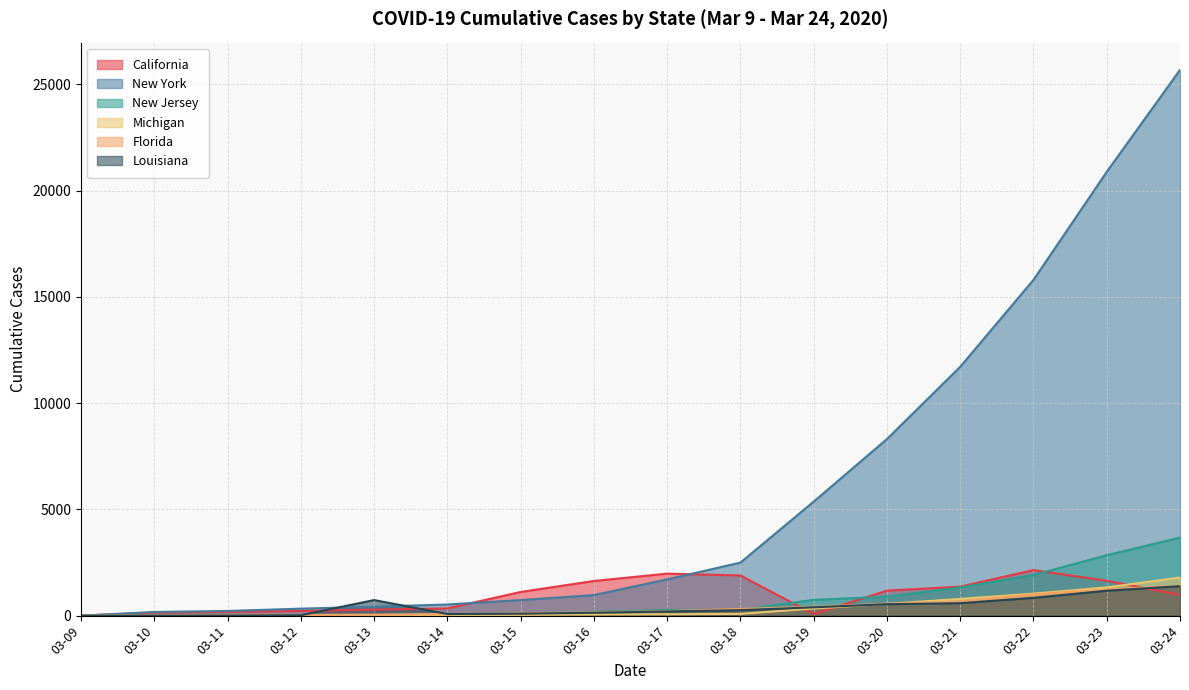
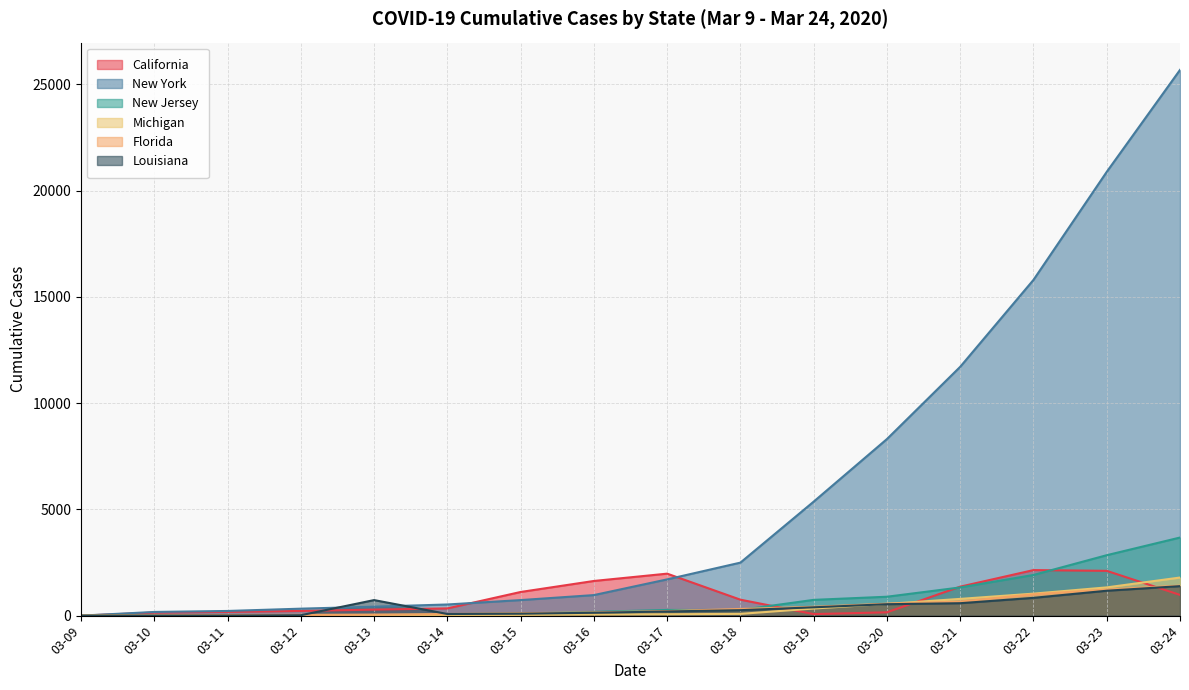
  {
    "California": {
      "03-13": 300,
      "03-14": 300,
      "03-15": 1100,
      "03-16": 1600,
      "03-17": 2000,
-     "03-18": 1900,
+     "03-18": 800,
      "03-19": 100,
-     "03-20": 1200,
+     "03-20": 200,
      "03-22": 2100,
-     "03-23": 1600,
+     "03-23": 2100,
      "03-24": 1000
    },
    "Louisiana": {
      "03-13": 700,
      "03-22": 800
    }
  }
